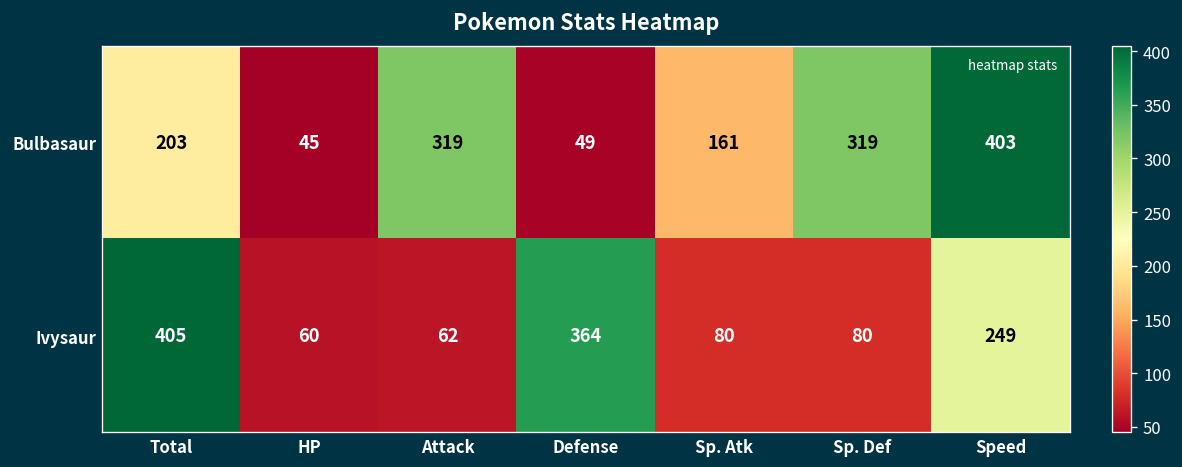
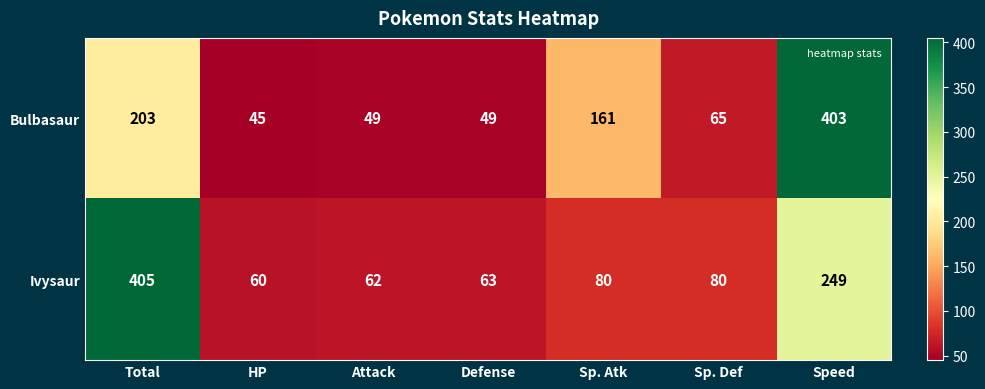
  {
    "Bulbasaur": {
      "Total": 203,
      "HP": 45,
-     "Attack": 319,
+     "Attack": 49,
      "Defense": 49,
      "Sp. Atk": 161,
-     "Sp. Def": 319,
+     "Sp. Def": 65,
      "Speed": 403
    },
    "Ivysaur": {
      "Total": 405,
      "HP": 60,
      "Attack": 62,
-     "Defense": 364,
+     "Defense": 63,
      "Sp. Atk": 80,
      "Sp. Def": 80,
      "Speed": 249
    }
  }
